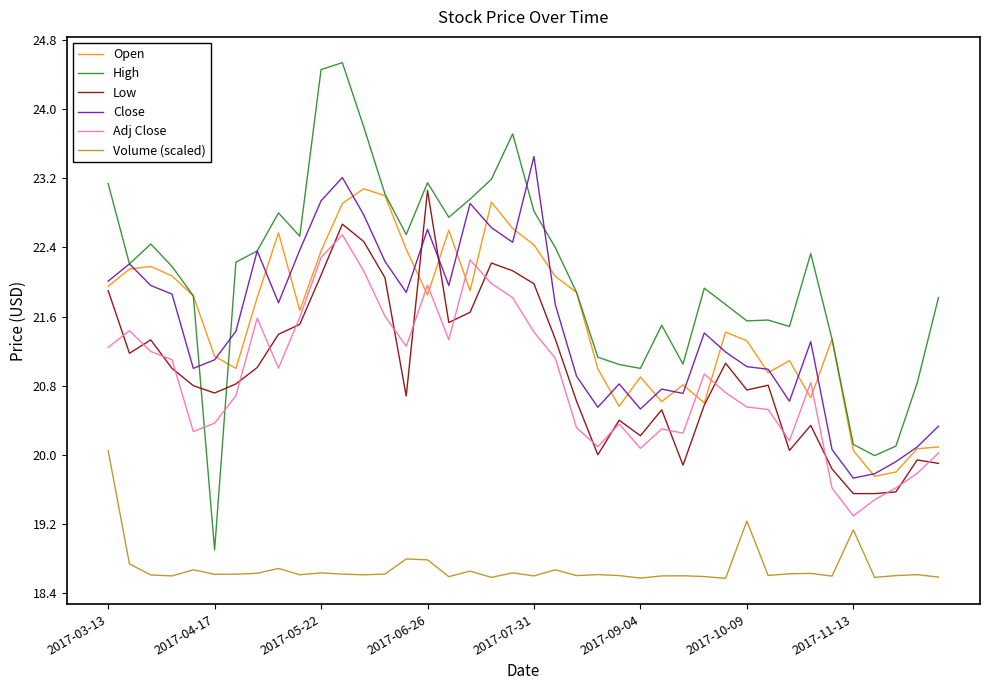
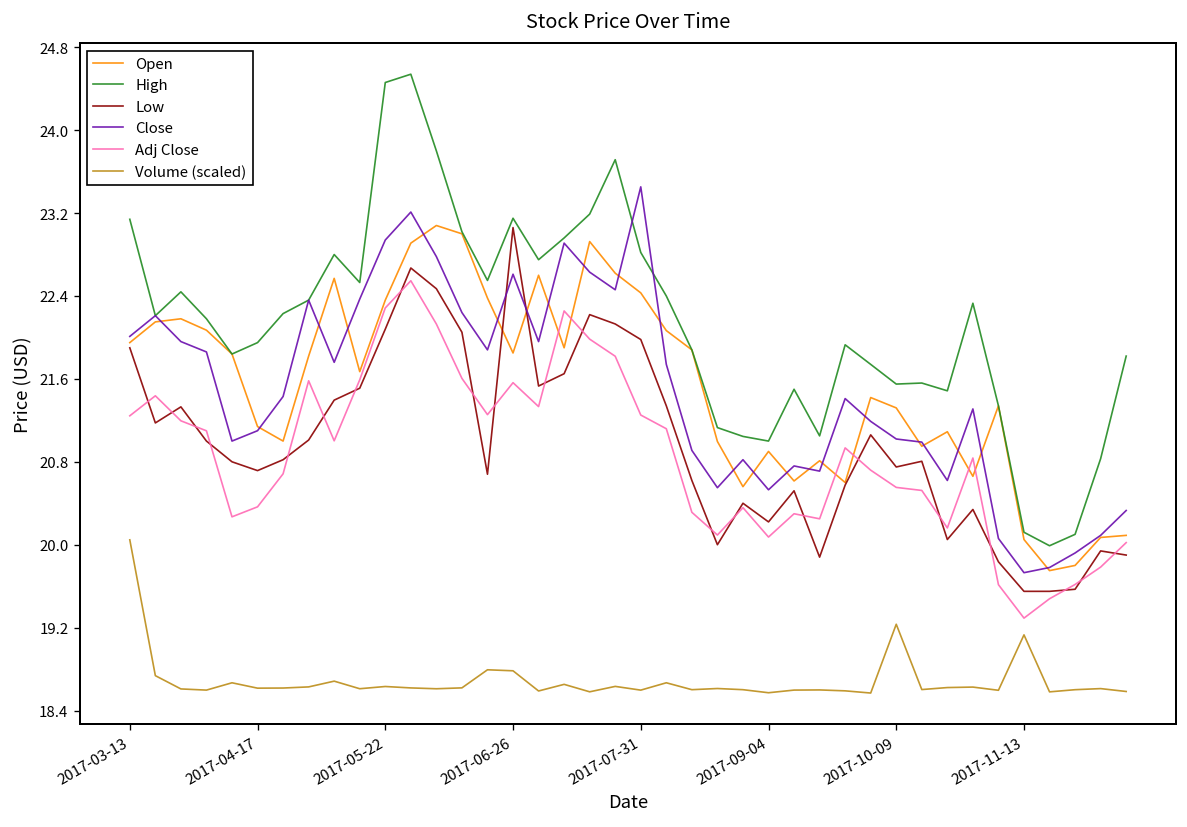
  {
    "Open": {
      "2017-03-13": 22.0,
      "2017-04-17": 21.1,
      "2017-05-22": 22.4,
      "2017-06-26": 21.9,
      "2017-07-31": 22.4,
      "2017-09-04": 20.9,
      "2017-10-09": 21.3,
      "2017-11-13": 20.0
    },
    "High": {
      "2017-03-13": 23.1,
-     "2017-04-17": 18.9,
+     "2017-04-17": 22.0,
      "2017-05-22": 24.5,
      "2017-06-26": 23.2,
      "2017-07-31": 22.8,
      "2017-09-04": 21.0,
      "2017-10-09": 21.5,
      "2017-11-13": 20.1
    },
    "Low": {
      "2017-03-13": 21.9,
      "2017-04-17": 20.7,
      "2017-05-22": 22.1,
      "2017-06-26": 23.1,
      "2017-07-31": 22.0,
      "2017-09-04": 20.2,
      "2017-10-09": 20.8,
      "2017-11-13": 19.5
    },
    "Close": {
      "2017-03-13": 22.0,
      "2017-04-17": 21.1,
      "2017-05-22": 22.9,
      "2017-06-26": 22.6,
      "2017-07-31": 23.5,
      "2017-09-04": 20.5,
      "2017-10-09": 21.0,
      "2017-11-13": 19.7
    },
    "Adj Close": {
      "2017-03-13": 21.2,
      "2017-04-17": 20.4,
      "2017-05-22": 22.3,
-     "2017-06-26": 22.0,
-     "2017-07-31": 21.4,
+     "2017-06-26": 21.6,
+     "2017-07-31": 21.3,
      "2017-09-04": 20.1,
      "2017-10-09": 20.6,
      "2017-11-13": 19.3
    },
    "Volume (scaled)": {
      "2017-03-13": 20.0,
      "2017-04-17": 18.6,
      "2017-05-22": 18.6,
      "2017-06-26": 18.8,
      "2017-07-31": 18.6,
      "2017-09-04": 18.6,
      "2017-10-09": 19.2,
      "2017-11-13": 19.1
    }
  }
